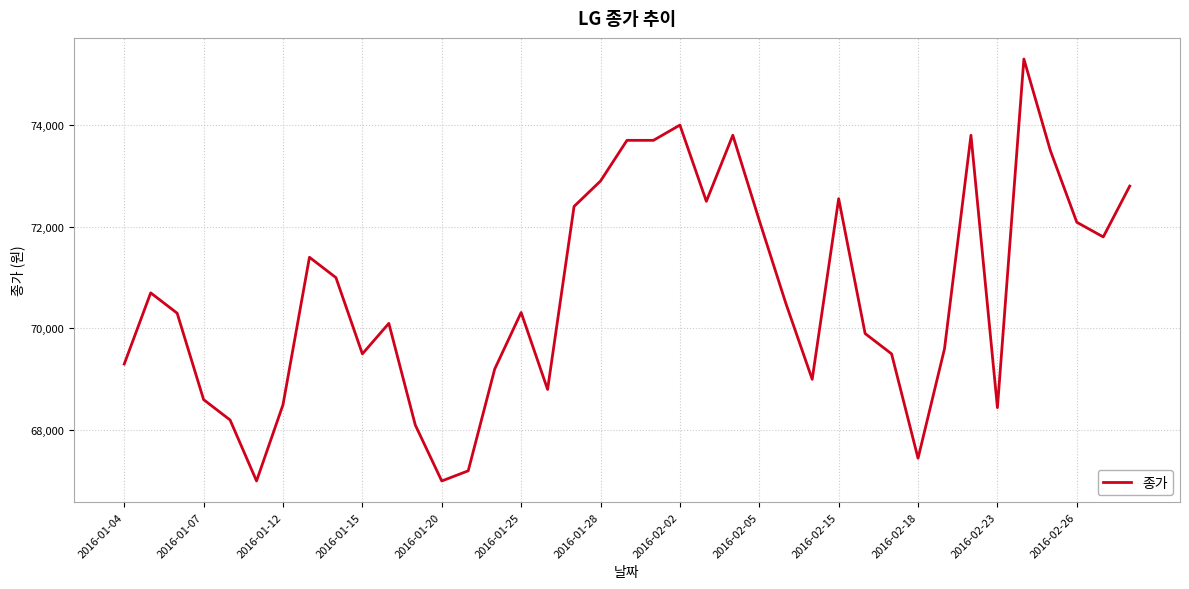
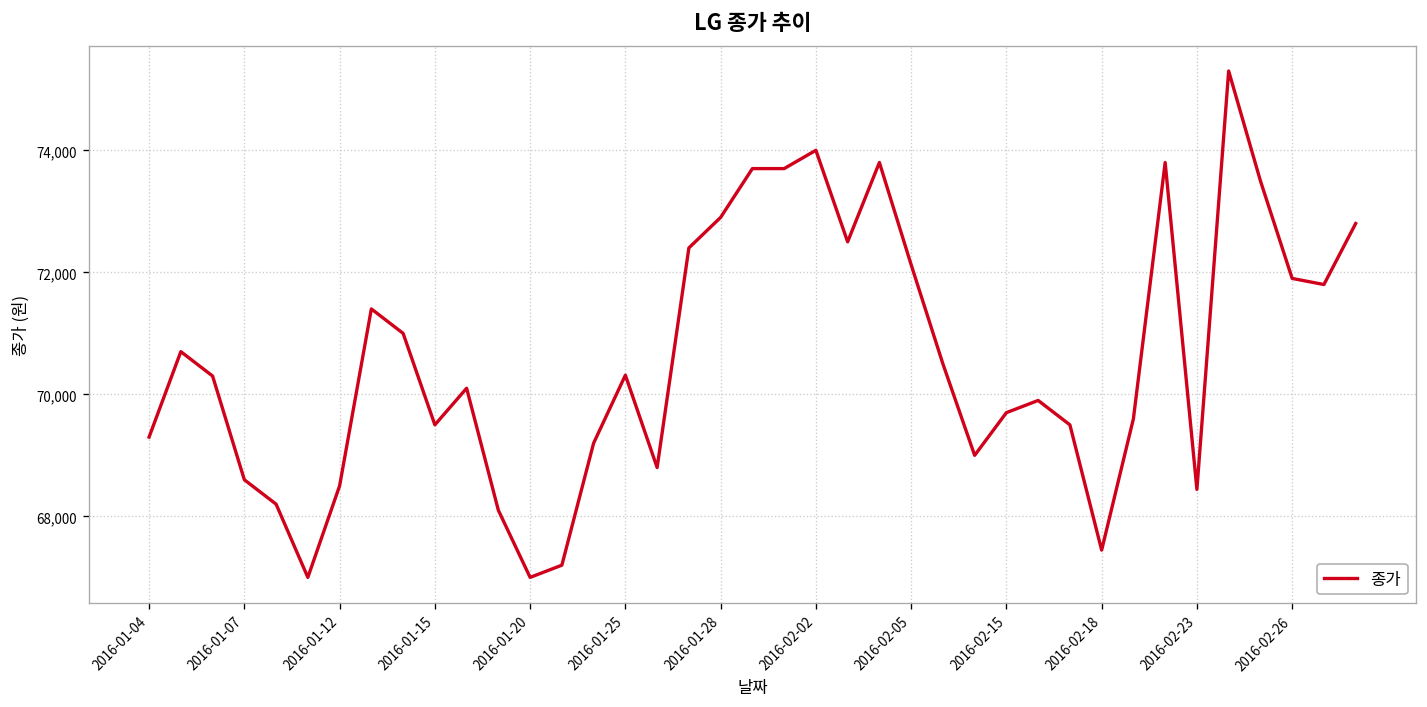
  {
    "2016-01-04": "69,300",
    "2016-01-07": "68,600",
    "2016-01-12": "68,500",
    "2016-01-15": "69,500",
    "2016-01-20": "67,000",
    "2016-01-25": "70,300",
    "2016-01-28": "72,900",
    "2016-02-02": "74,000",
    "2016-02-05": "72,100",
-   "2016-02-15": "72,600",
+   "2016-02-15": "69,700",
    "2016-02-18": "67,400",
    "2016-02-23": "68,400",
-   "2016-02-26": "72,100"
+   "2016-02-26": "71,900"
  }
